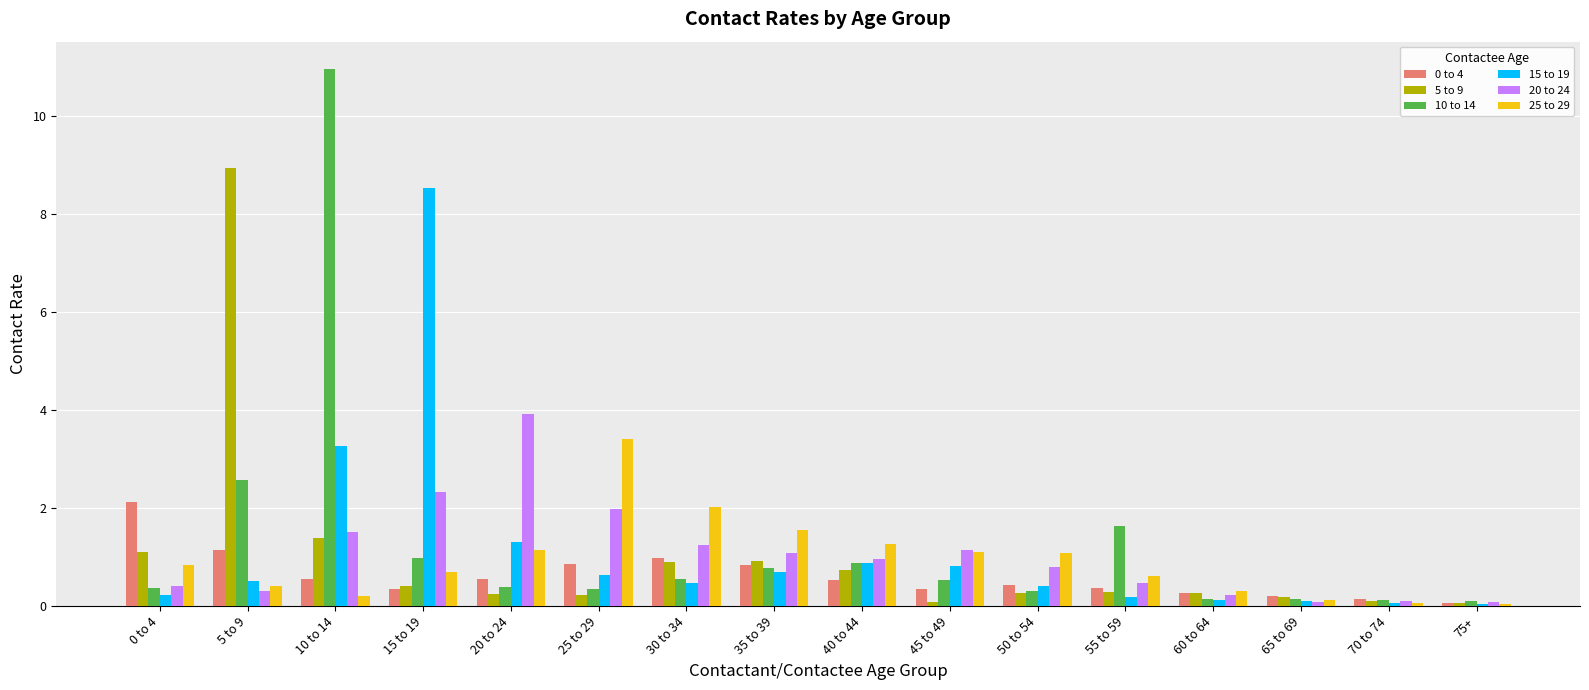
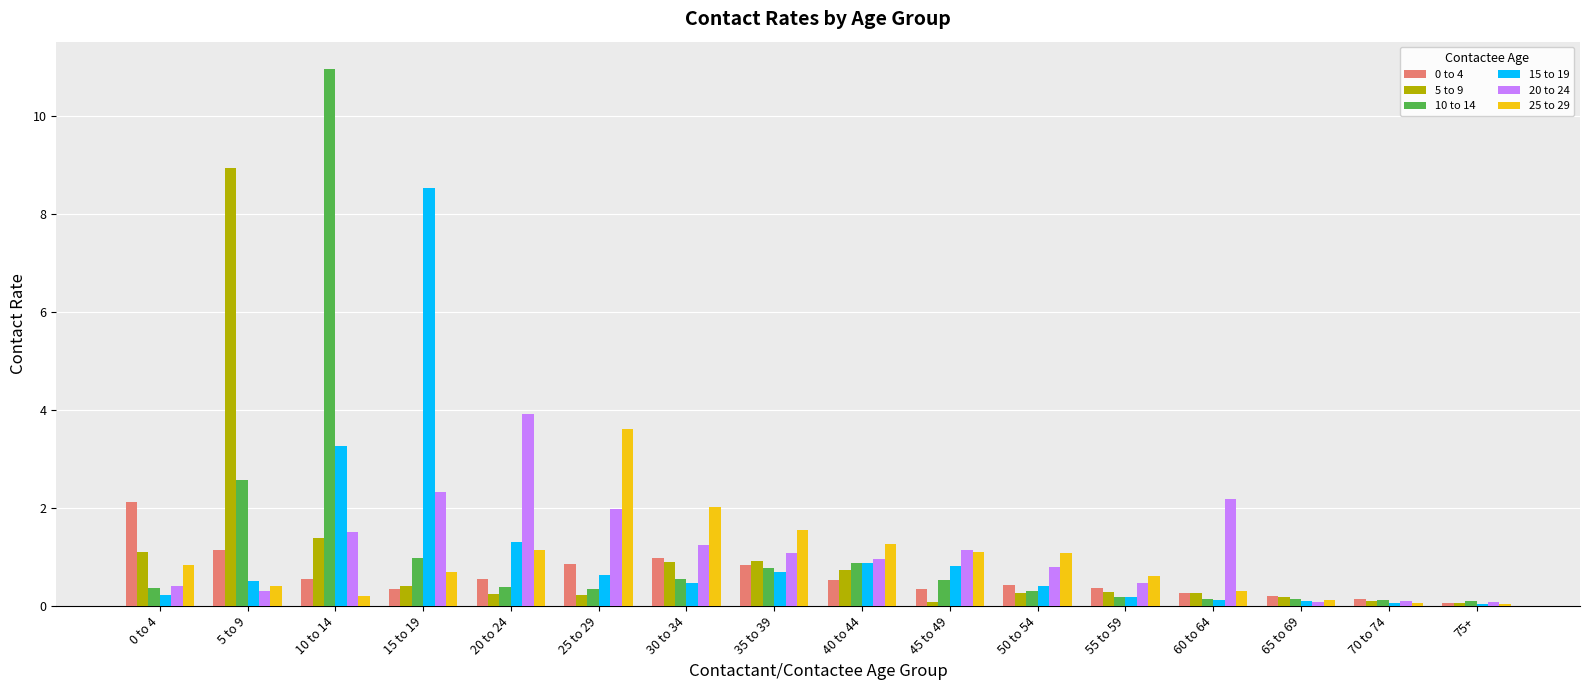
  {
    "0 to 4": {
      "0 to 4": 2.1,
      "5 to 9": 1.2,
      "10 to 14": 0.6,
      "15 to 19": 0.4,
      "20 to 24": 0.6,
      "25 to 29": 0.9,
      "30 to 34": 1.0,
      "35 to 39": 0.8,
      "40 to 44": 0.5,
      "45 to 49": 0.3,
      "50 to 54": 0.4,
      "55 to 59": 0.4,
      "60 to 64": 0.3,
      "65 to 69": 0.2,
      "70 to 74": 0.1,
      "75+": 0.1
    },
    "5 to 9": {
      "0 to 4": 1.1,
      "5 to 9": 8.9,
      "10 to 14": 1.4,
      "15 to 19": 0.4,
      "20 to 24": 0.2,
      "25 to 29": 0.2,
      "30 to 34": 0.9,
      "35 to 39": 0.9,
      "40 to 44": 0.7,
      "45 to 49": 0.1,
      "50 to 54": 0.3,
      "55 to 59": 0.3,
      "60 to 64": 0.3,
      "65 to 69": 0.2,
      "70 to 74": 0.1,
      "75+": 0.1
    },
    "10 to 14": {
      "0 to 4": 0.4,
      "5 to 9": 2.6,
      "10 to 14": 11.0,
      "15 to 19": 1.0,
      "20 to 24": 0.4,
      "25 to 29": 0.3,
      "30 to 34": 0.5,
      "35 to 39": 0.8,
      "40 to 44": 0.9,
      "45 to 49": 0.5,
      "50 to 54": 0.3,
-     "55 to 59": 1.6,
+     "55 to 59": 0.2,
      "60 to 64": 0.1,
      "65 to 69": 0.1,
      "70 to 74": 0.1,
      "75+": 0.1
    },
    "15 to 19": {
      "0 to 4": 0.2,
      "5 to 9": 0.5,
      "10 to 14": 3.3,
      "15 to 19": 8.5,
      "20 to 24": 1.3,
      "25 to 29": 0.6,
      "30 to 34": 0.5,
      "35 to 39": 0.7,
      "40 to 44": 0.9,
      "45 to 49": 0.8,
      "50 to 54": 0.4,
      "55 to 59": 0.2,
      "60 to 64": 0.1,
      "65 to 69": 0.1,
      "70 to 74": 0.1
    },
    "20 to 24": {
      "0 to 4": 0.4,
      "5 to 9": 0.3,
      "10 to 14": 1.5,
      "15 to 19": 2.3,
      "20 to 24": 3.9,
      "25 to 29": 2.0,
      "30 to 34": 1.3,
      "35 to 39": 1.1,
      "40 to 44": 1.0,
      "45 to 49": 1.1,
      "50 to 54": 0.8,
      "55 to 59": 0.5,
-     "60 to 64": 0.2,
+     "60 to 64": 2.2,
      "65 to 69": 0.1,
      "70 to 74": 0.1,
      "75+": 0.1
    },
    "25 to 29": {
      "0 to 4": 0.8,
      "5 to 9": 0.4,
      "10 to 14": 0.2,
      "15 to 19": 0.7,
      "20 to 24": 1.1,
-     "25 to 29": 3.4,
+     "25 to 29": 3.6,
      "30 to 34": 2.0,
      "35 to 39": 1.6,
      "40 to 44": 1.3,
      "45 to 49": 1.1,
      "50 to 54": 1.1,
      "55 to 59": 0.6,
      "60 to 64": 0.3,
      "65 to 69": 0.1,
      "70 to 74": 0.1
    }
  }
